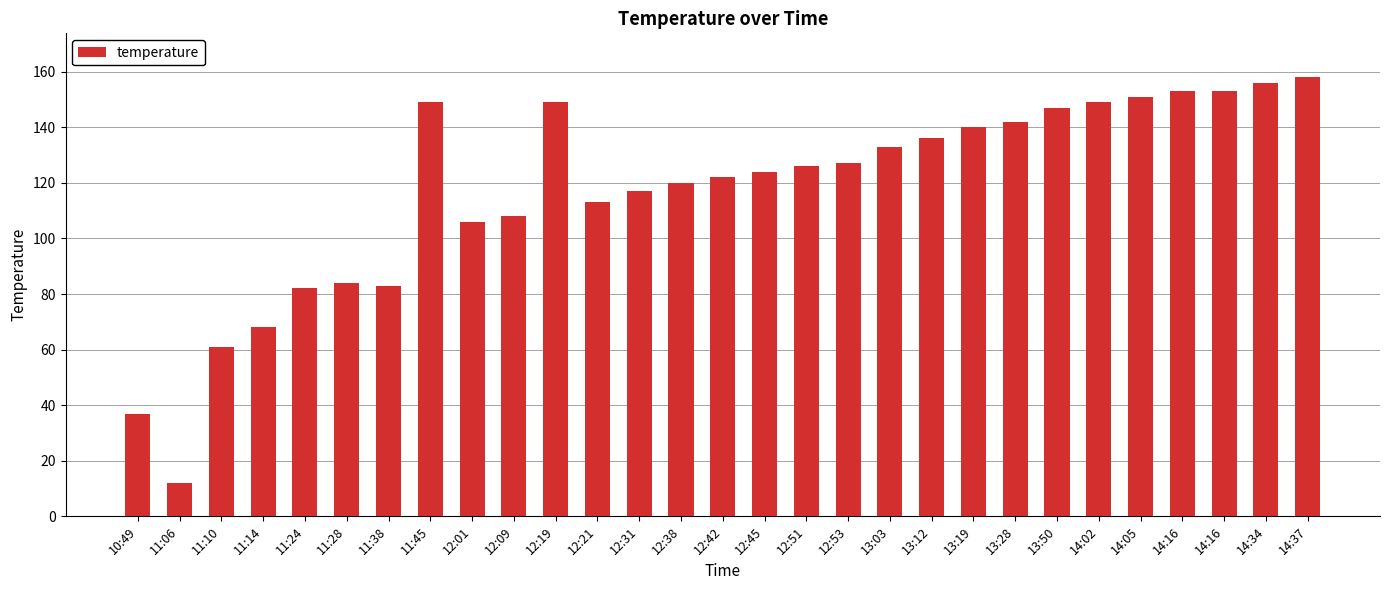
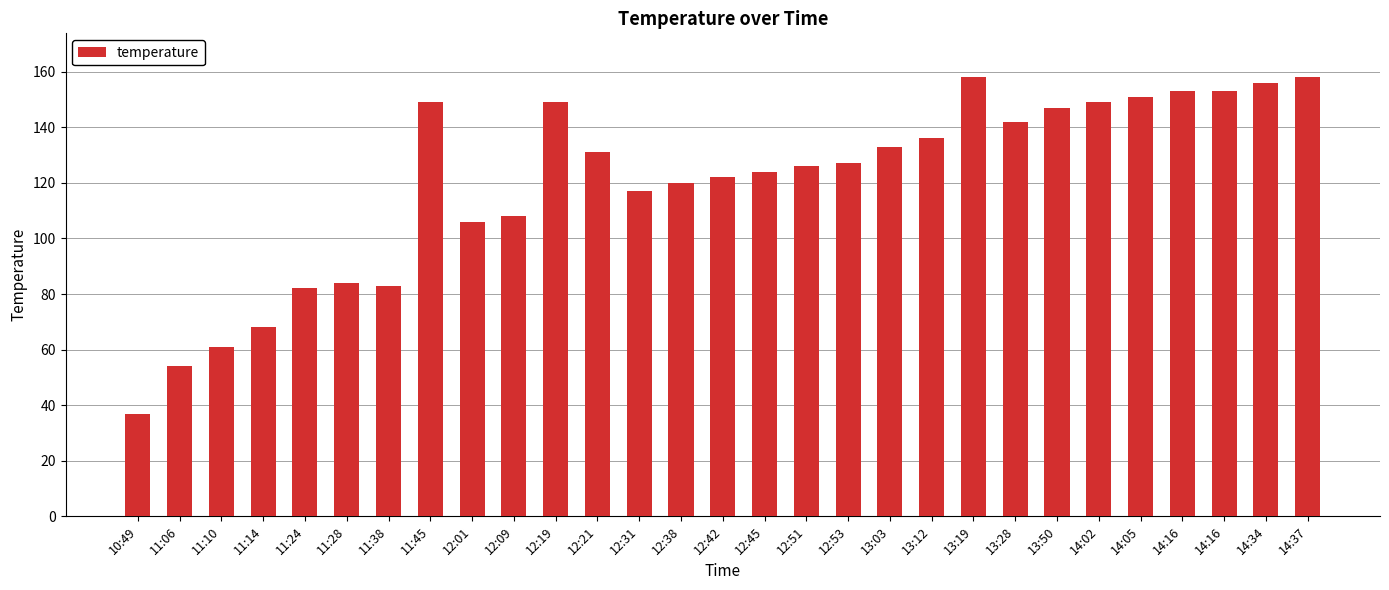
  {
    "10:49": 37,
-   "11:06": 12,
+   "11:06": 54,
    "11:10": 61,
    "11:14": 68,
    "11:24": 82,
    "11:28": 84,
    "11:38": 83,
    "11:45": 149,
    "12:01": 106,
    "12:09": 108,
    "12:19": 149,
-   "12:21": 113,
+   "12:21": 131,
    "12:31": 117,
    "12:38": 120,
    "12:42": 122,
    "12:45": 124,
    "12:51": 126,
    "12:53": 127,
    "13:03": 133,
    "13:12": 136,
-   "13:19": 140,
+   "13:19": 158,
    "13:28": 142,
    "13:50": 147,
    "14:02": 149,
    "14:05": 151,
    "14:34": 156,
    "14:37": 158
  }
